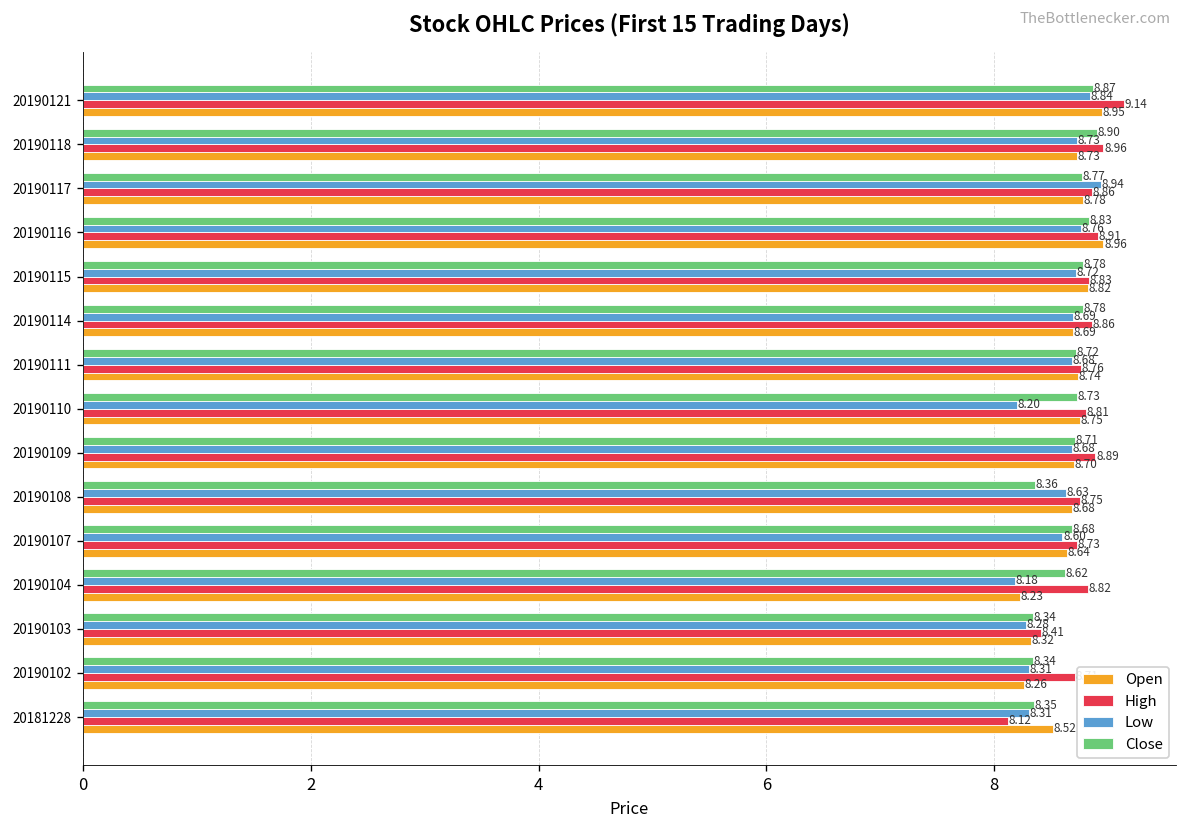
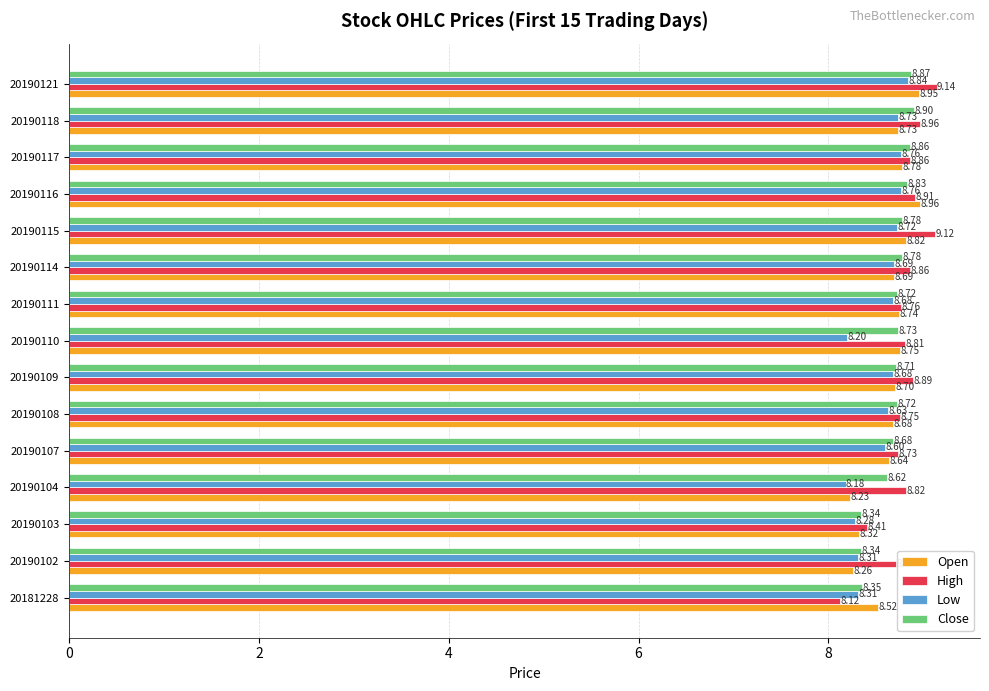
  {
    "Open": {
      "20190121": 8.95,
      "20190118": 8.73,
      "20190115": 8.82,
      "20190114": 8.69,
      "20190109": 8.70,
      "20190104": 8.23,
      "20190102": 8.26
    },
    "High": {
      "20190121": 9.14,
      "20190118": 8.96,
-     "20190115": 8.83,
+     "20190115": 9.12,
      "20190114": 8.86,
      "20190109": 8.89,
      "20190104": 8.82,
      "20181228": 8.12
    },
    "Low": {
      "20190118": 8.73,
-     "20190117": 8.94,
+     "20190117": 8.76,
      "20190110": 8.20,
      "20190104": 8.18
    },
    "Close": {
      "20190118": 8.90,
-     "20190117": 8.77,
+     "20190117": 8.86,
      "20190110": 8.73,
-     "20190108": 8.36,
+     "20190108": 8.72,
      "20190104": 8.62
    }
  }
